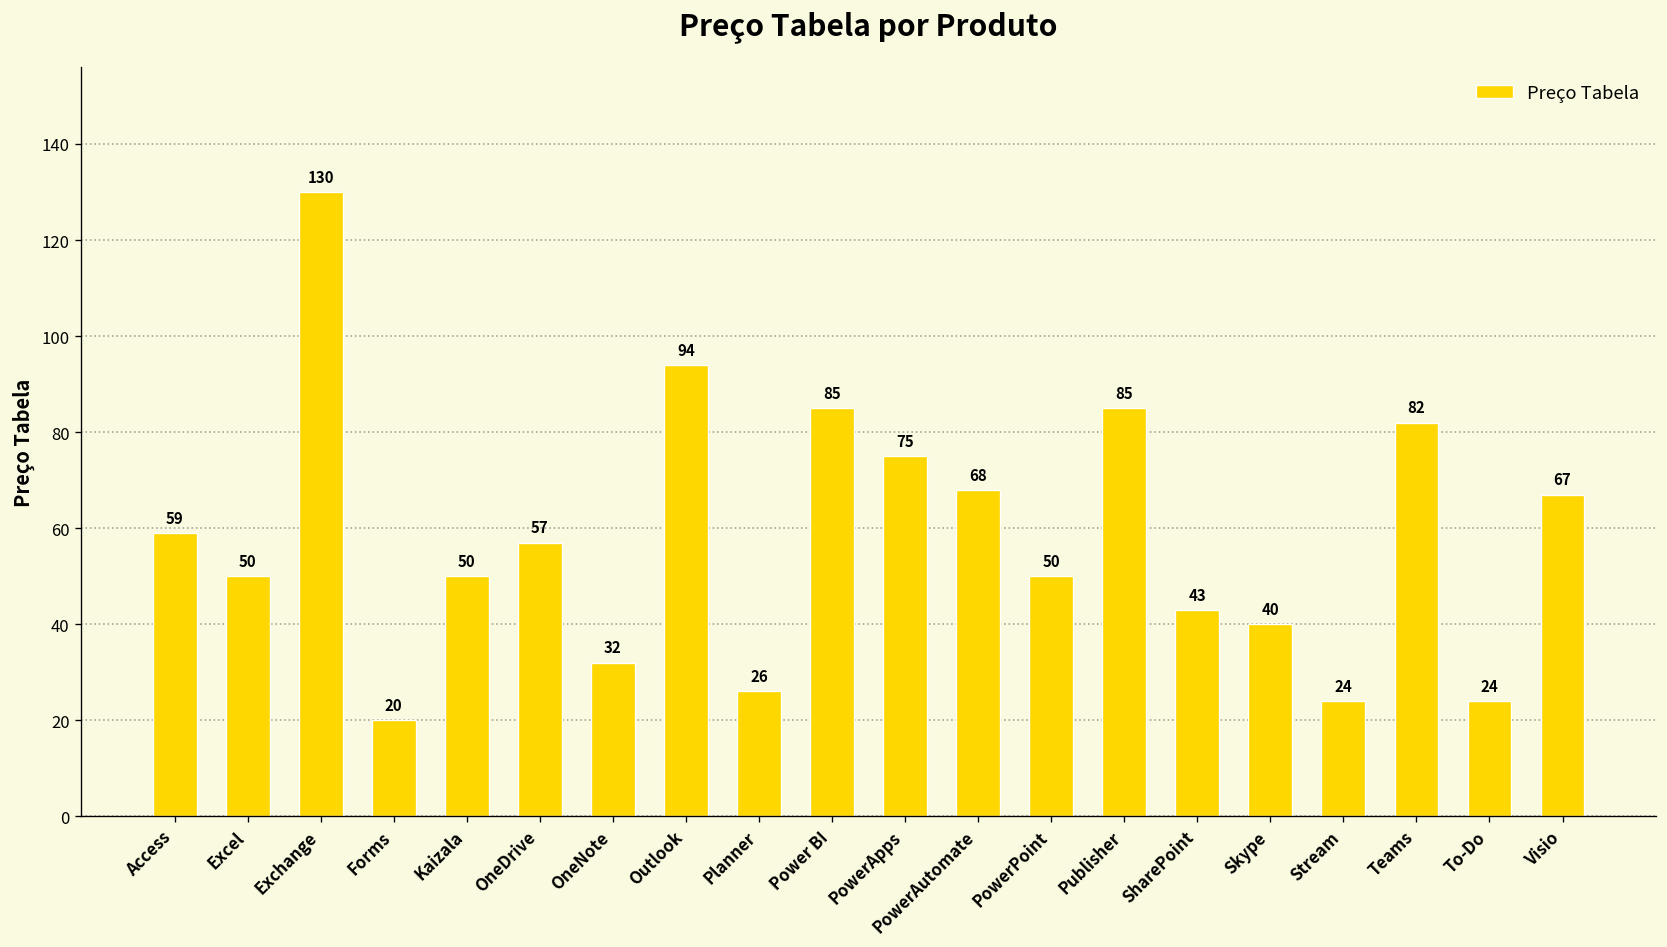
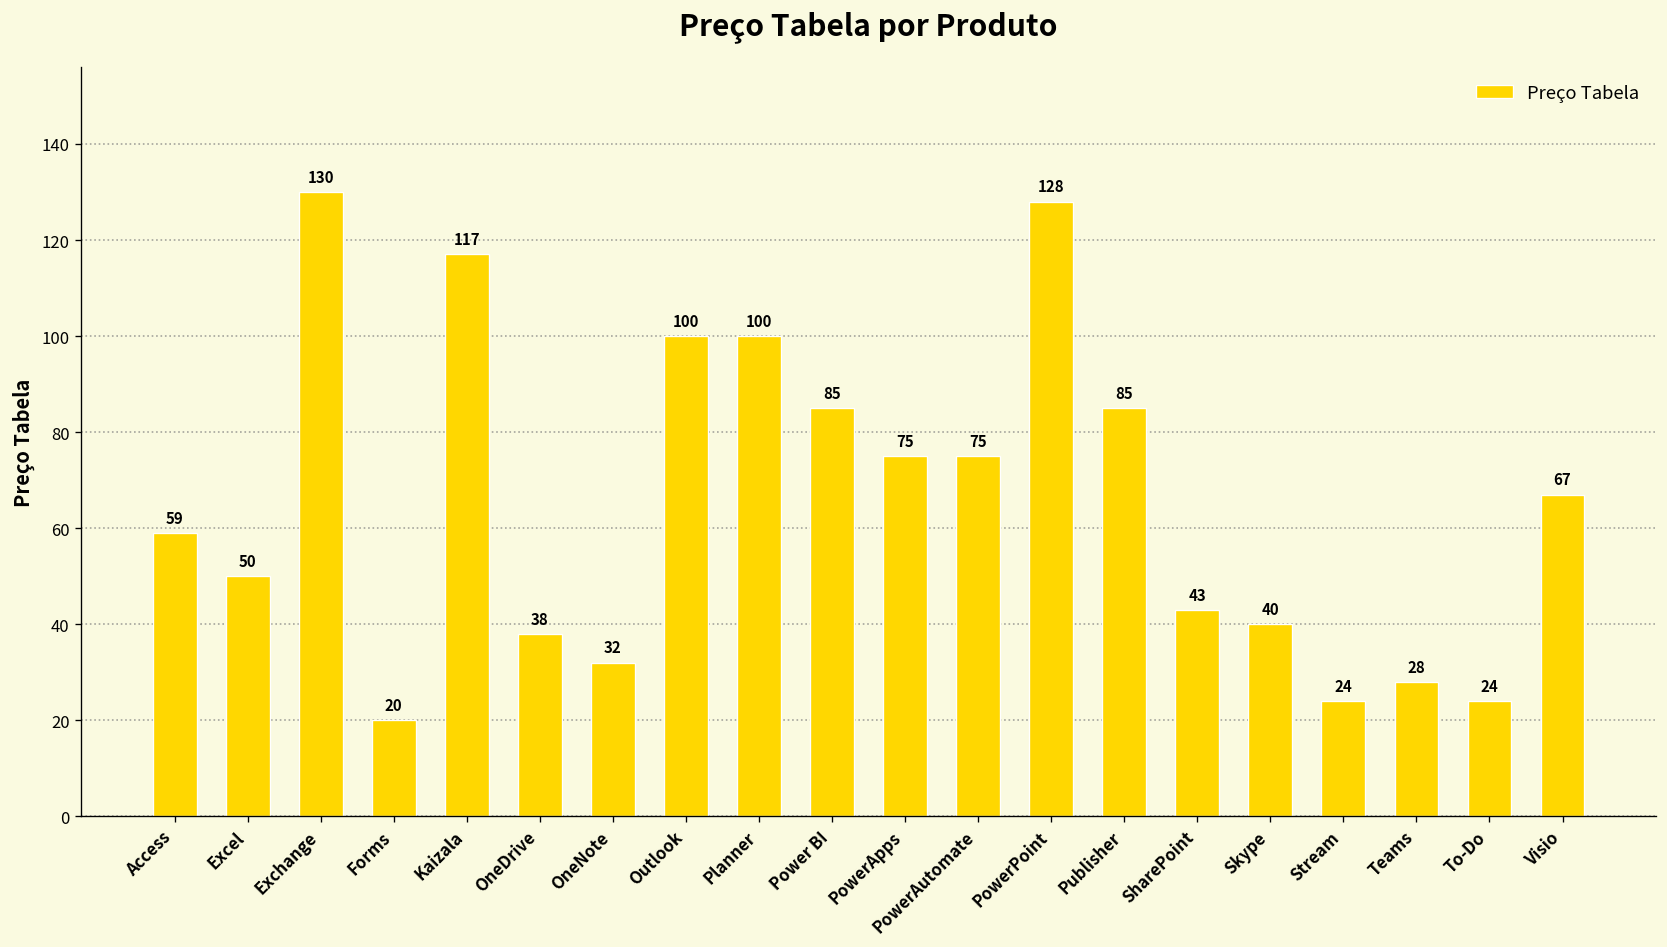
  {
    "Access": 59,
    "Excel": 50,
    "Exchange": 130,
    "Forms": 20,
-   "Kaizala": 50,
-   "OneDrive": 57,
+   "Kaizala": 117,
+   "OneDrive": 38,
    "OneNote": 32,
-   "Outlook": 94,
-   "Planner": 26,
+   "Outlook": 100,
+   "Planner": 100,
    "Power BI": 85,
    "PowerApps": 75,
-   "PowerAutomate": 68,
-   "PowerPoint": 50,
+   "PowerAutomate": 75,
+   "PowerPoint": 128,
    "Publisher": 85,
    "SharePoint": 43,
    "Skype": 40,
    "Stream": 24,
-   "Teams": 82,
+   "Teams": 28,
    "To-Do": 24,
    "Visio": 67
  }
